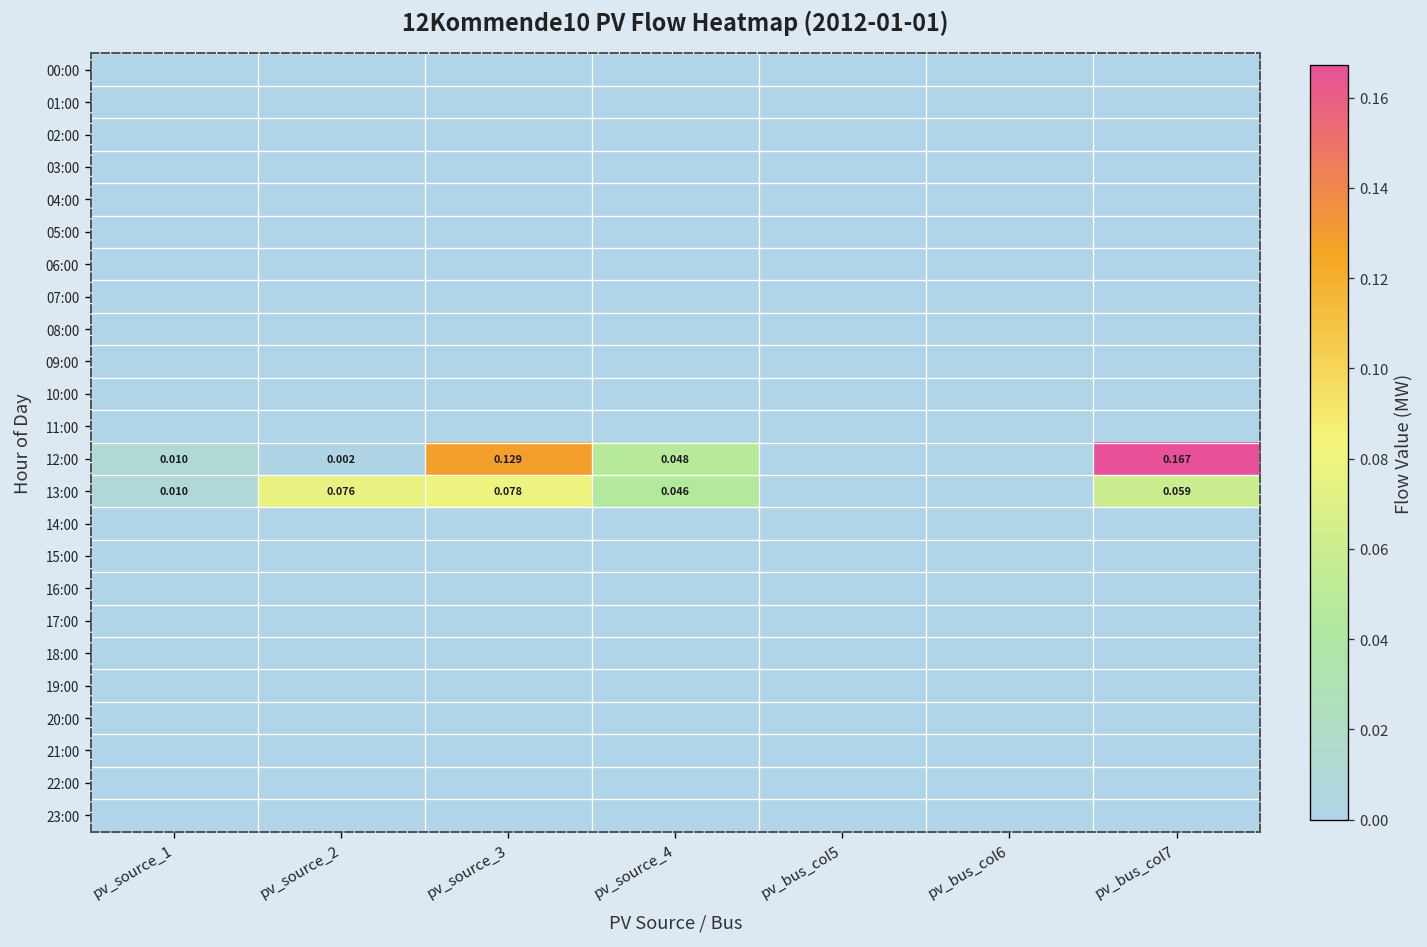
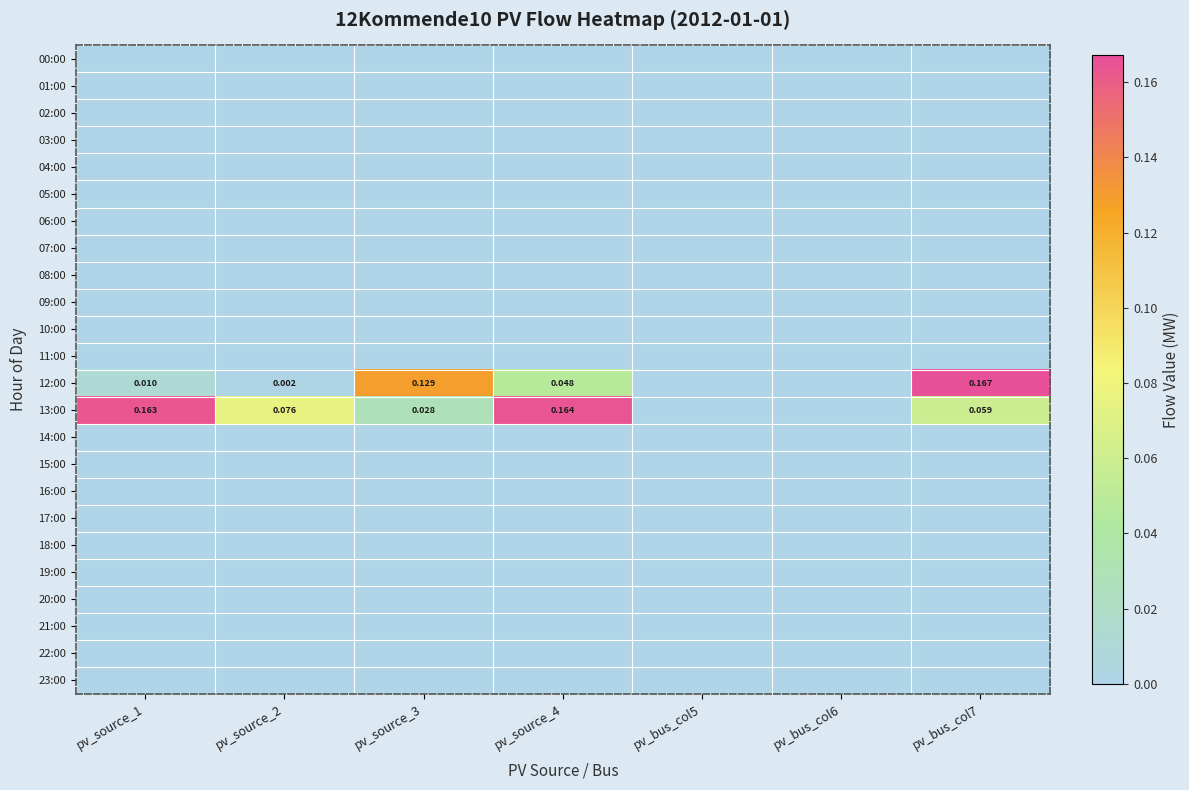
  {
    "12:00": {
      "pv_source_1": 0.010,
      "pv_source_2": 0.002,
      "pv_source_3": 0.129,
      "pv_source_4": 0.048,
      "pv_bus_col7": 0.167
    },
    "13:00": {
-     "pv_source_1": 0.010,
+     "pv_source_1": 0.163,
      "pv_source_2": 0.076,
-     "pv_source_3": 0.078,
-     "pv_source_4": 0.046,
+     "pv_source_3": 0.028,
+     "pv_source_4": 0.164,
      "pv_bus_col7": 0.059
    }
  }
